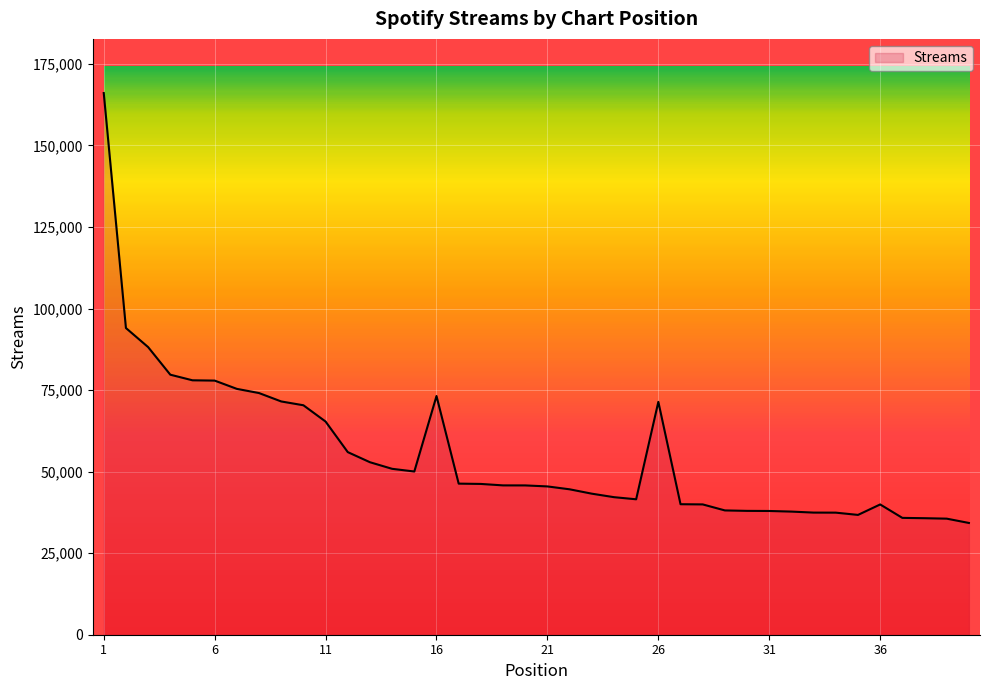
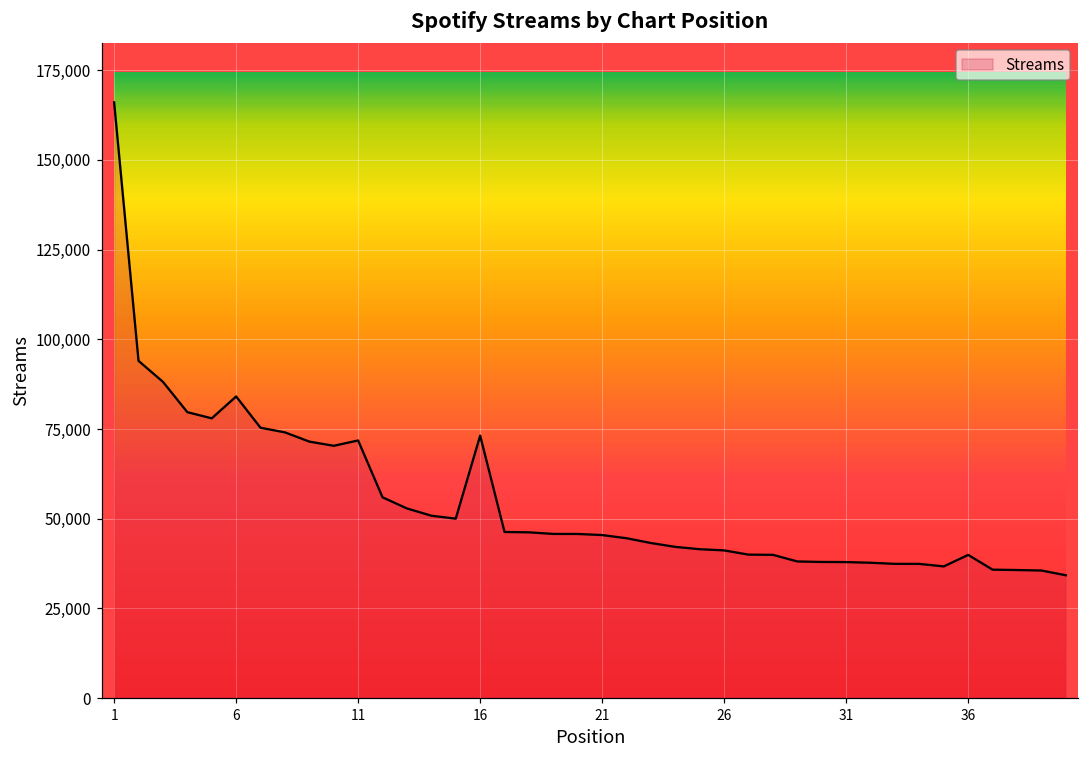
  {
    "1": "166,000",
-   "6": "78,000",
-   "11": "65,000",
+   "6": "84,000",
+   "11": "72,000",
    "16": "73,000",
    "21": "45,000",
-   "26": "71,000",
+   "26": "41,000",
    "31": "38,000",
    "36": "40,000"
  }
